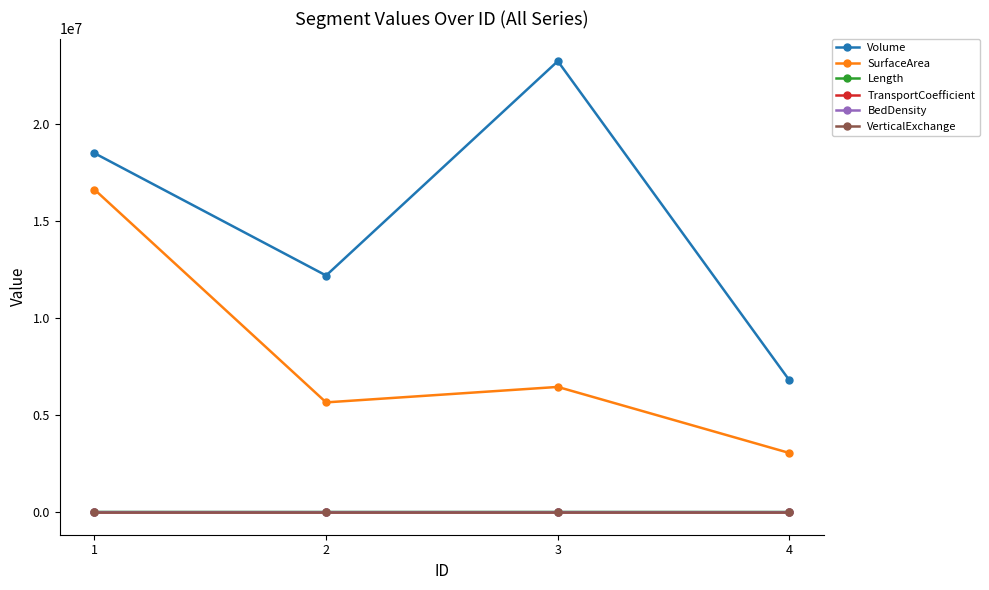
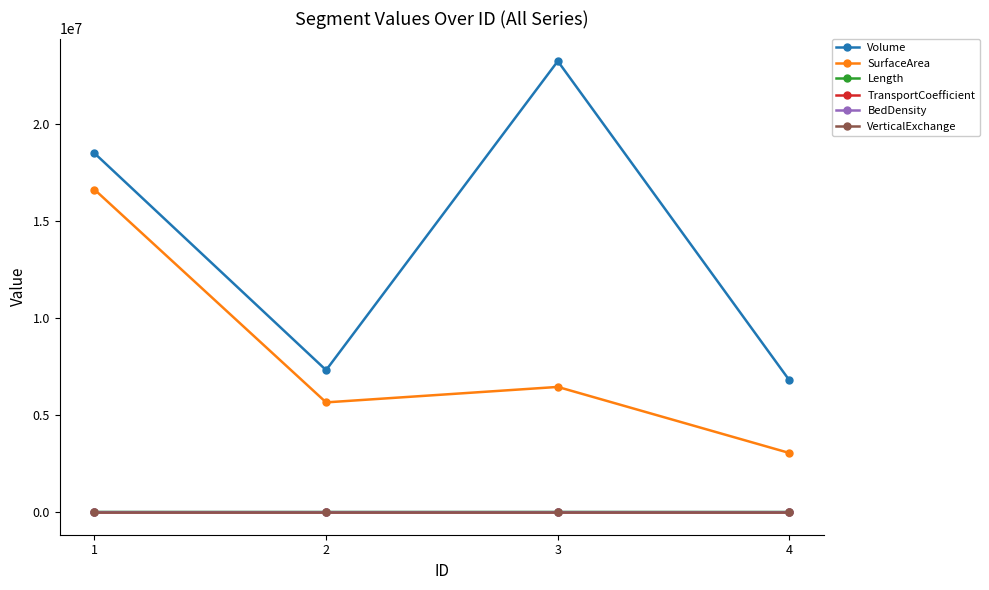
  {
    "Volume": {
      "1": 18500000,
-     "2": 12200000,
+     "2": 7300000,
      "3": 23200000,
      "4": 6800000
    },
    "SurfaceArea": {
      "1": 16600000,
      "2": 5700000,
      "3": 6500000,
      "4": 3000000
    },
    "VerticalExchange": {
      "1": 0,
      "2": 0,
      "3": 0,
      "4": 0
    }
  }
